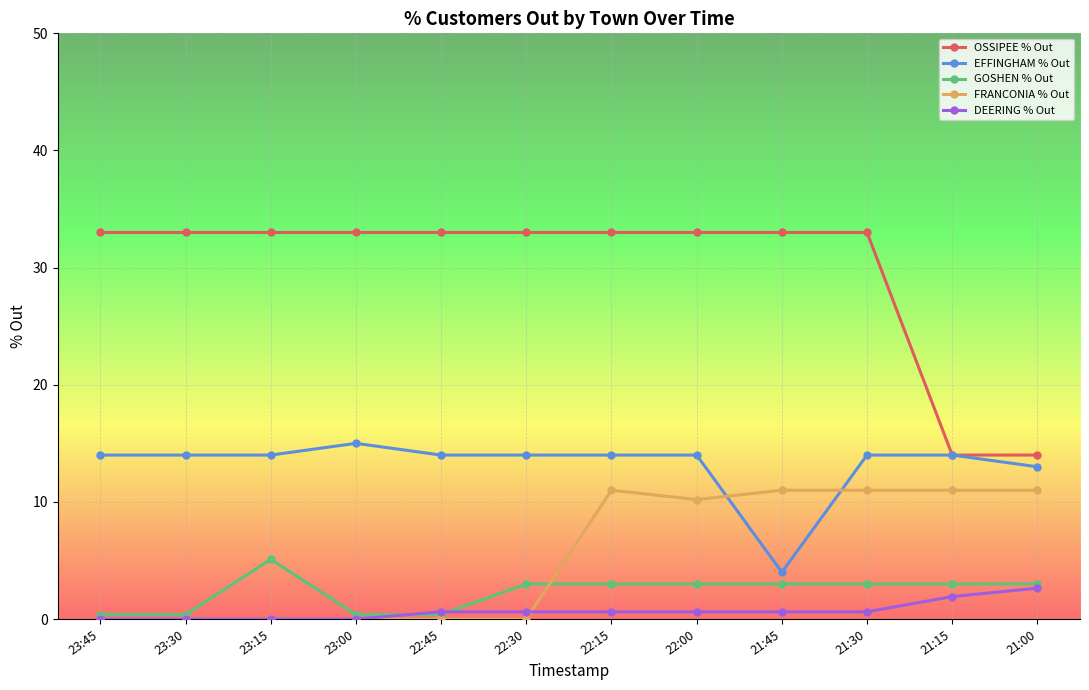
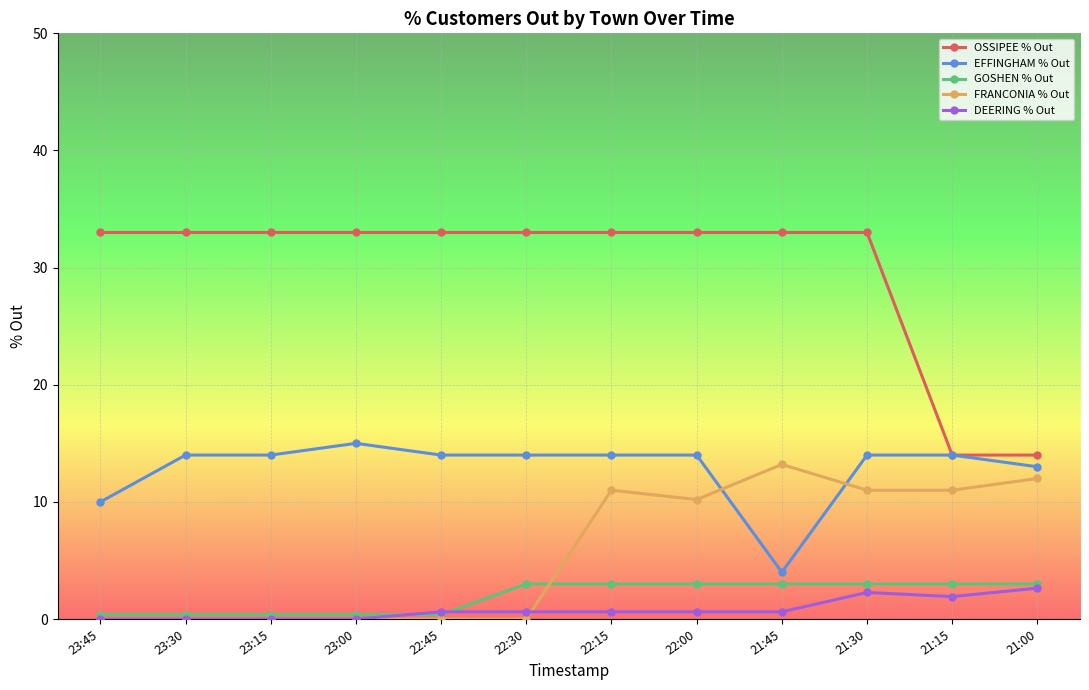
  {
    "OSSIPEE % Out": {
      "23:45": 33.0,
      "23:30": 33.0,
      "23:15": 33.0,
      "23:00": 33.0,
      "22:45": 33.0,
      "22:30": 33.0,
      "22:15": 33.0,
      "22:00": 33.0,
      "21:45": 33.0,
      "21:30": 33.0,
      "21:00": 14.0
    },
    "EFFINGHAM % Out": {
-     "23:45": 14,
+     "23:45": 10,
      "23:30": 14,
      "23:15": 14,
      "23:00": 15,
      "22:45": 14,
      "22:30": 14,
      "22:15": 14,
      "22:00": 14,
      "21:45": 4,
      "21:30": 14,
      "21:00": 13
    },
    "GOSHEN % Out": {
      "23:45": 0.4,
      "23:30": 0.4,
-     "23:15": 5.1,
+     "23:15": 0.4,
      "23:00": 0.4,
      "22:45": 0.4,
      "22:30": 3.0,
      "22:15": 3.0,
      "22:00": 3.0,
      "21:45": 3.0,
      "21:30": 3.0,
      "21:15": 3.0,
      "21:00": 3.0
    },
    "FRANCONIA % Out": {
      "22:45": 0.0,
      "22:30": 0.0,
      "22:15": 11.0,
      "22:00": 10.2,
-     "21:45": 11.0,
+     "21:45": 13.2,
      "21:30": 11.0,
      "21:15": 11.0,
-     "21:00": 11
+     "21:00": 12
    },
    "DEERING % Out": {
      "22:45": 0.6,
      "22:30": 0.6,
      "22:15": 0.6,
      "22:00": 0.6,
      "21:45": 0.6,
-     "21:30": 0.6,
+     "21:30": 2.3,
      "21:15": 1.9,
      "21:00": 2.6
    }
  }
